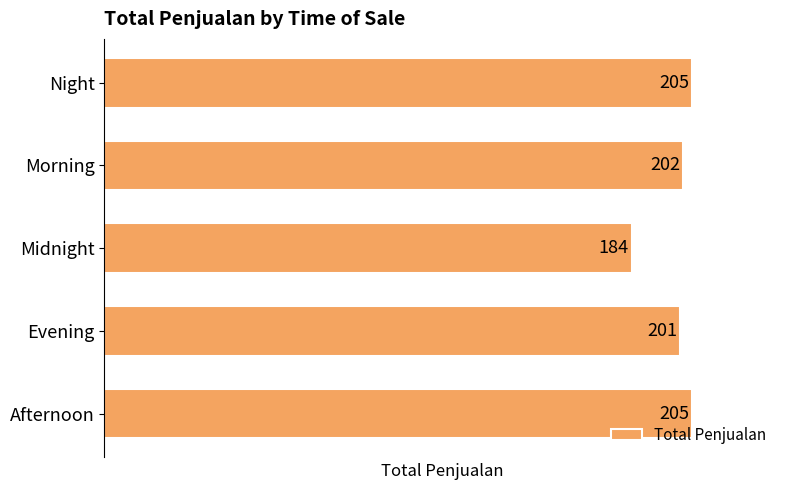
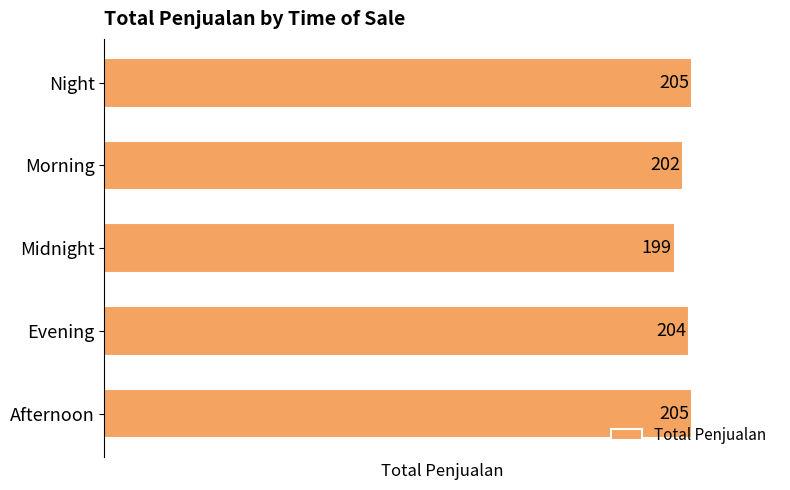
  {
    "Night": 205,
    "Morning": 202,
-   "Midnight": 184,
-   "Evening": 201,
+   "Midnight": 199,
+   "Evening": 204,
    "Afternoon": 205
  }
